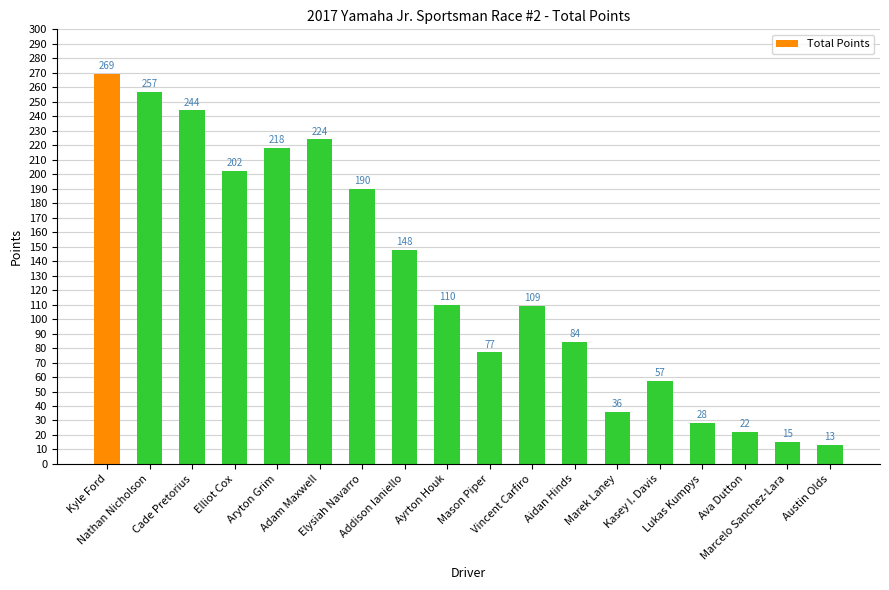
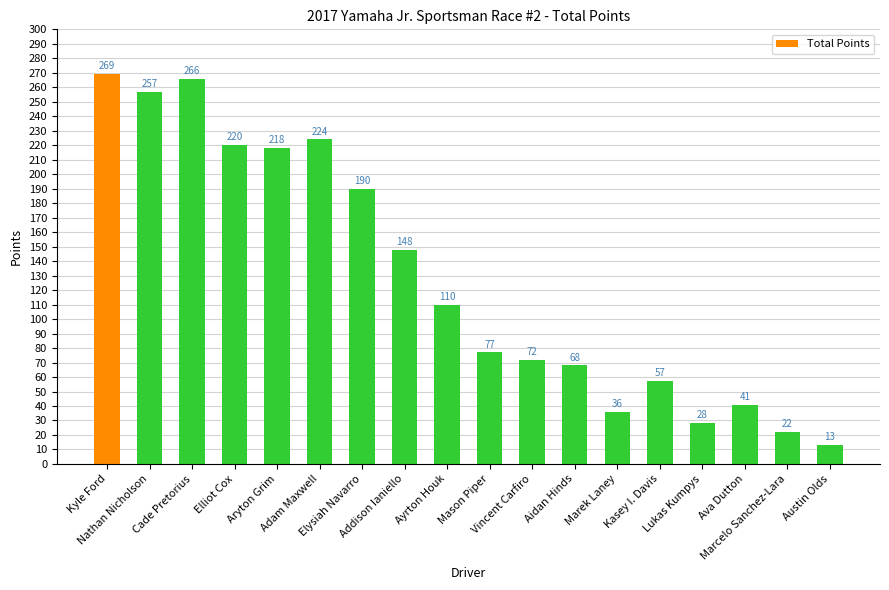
  {
    "Kyle Ford": 269,
    "Nathan Nicholson": 257,
-   "Cade Pretorius": 244,
-   "Elliot Cox": 202,
+   "Cade Pretorius": 266,
+   "Elliot Cox": 220,
    "Aryton Grim": 218,
    "Adam Maxwell": 224,
    "Elysiah Navarro": 190,
    "Addison Ianiello": 148,
    "Ayrton Houk": 110,
    "Mason Piper": 77,
-   "Vincent Carfiro": 109,
-   "Aidan Hinds": 84,
+   "Vincent Carfiro": 72,
+   "Aidan Hinds": 68,
    "Marek Laney": 36,
    "Kasey I. Davis": 57,
    "Lukas Kumpys": 28,
-   "Ava Dutton": 22,
-   "Marcelo Sanchez-Lara": 15,
+   "Ava Dutton": 41,
+   "Marcelo Sanchez-Lara": 22,
    "Austin Olds": 13
  }
